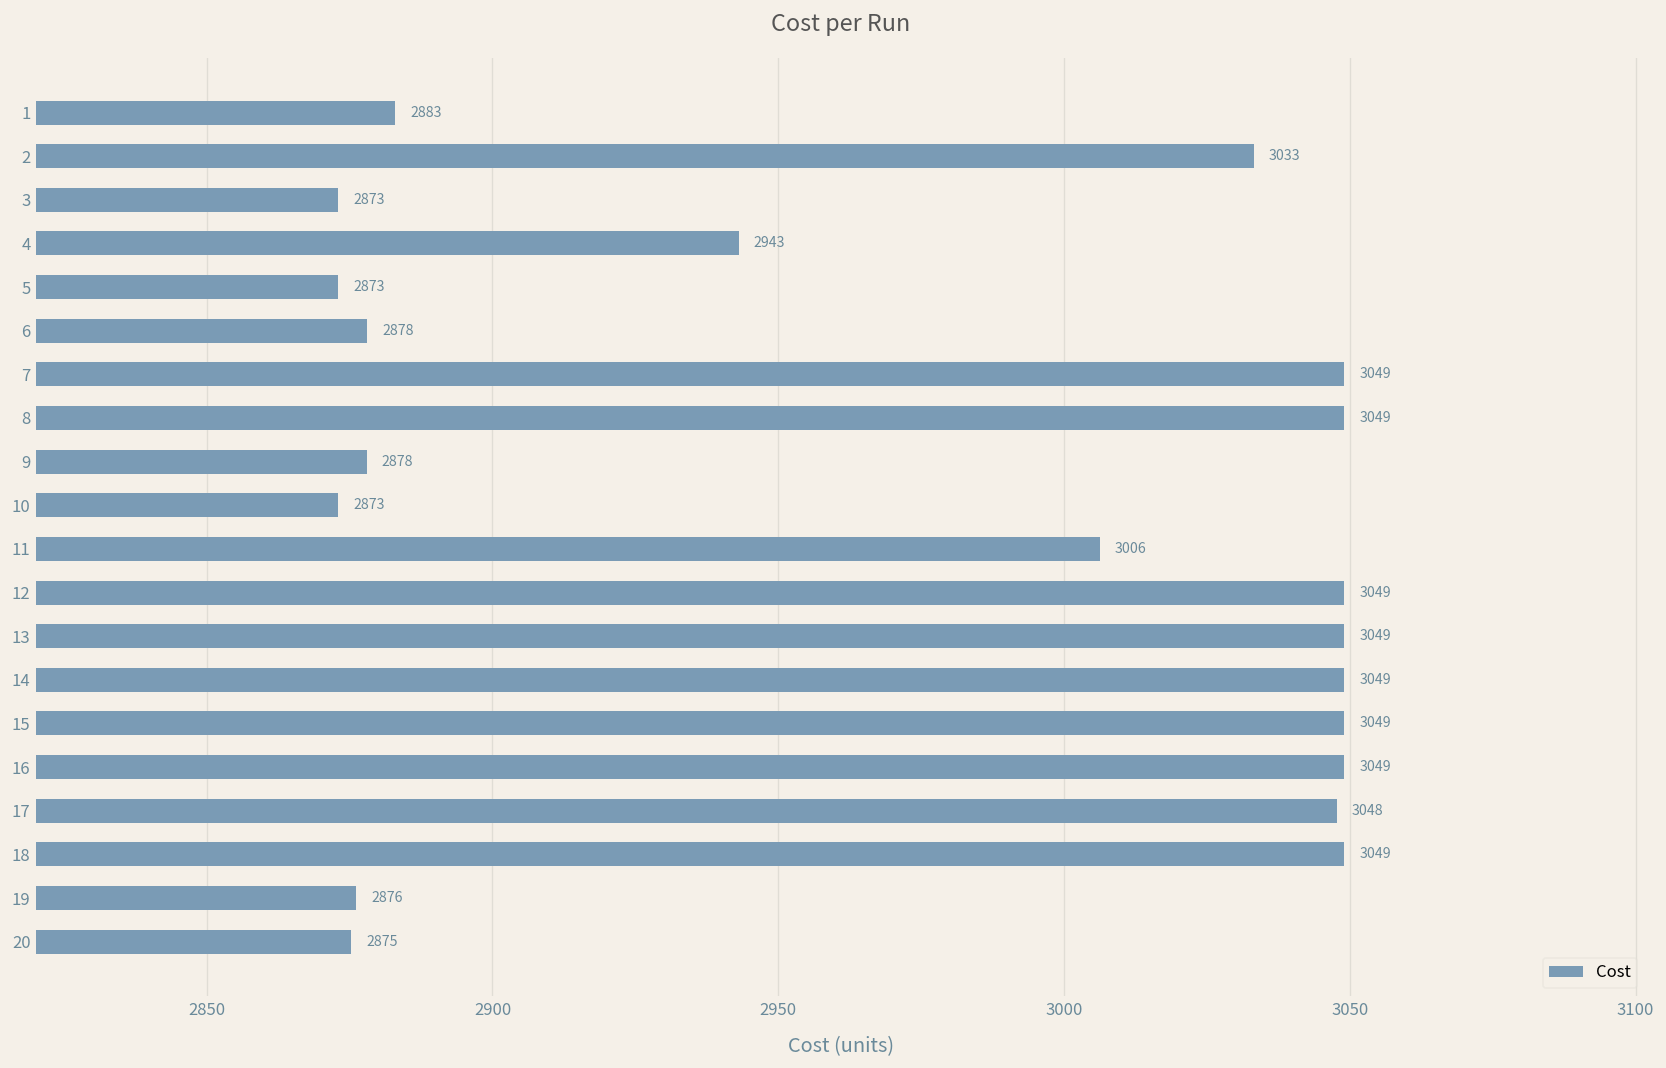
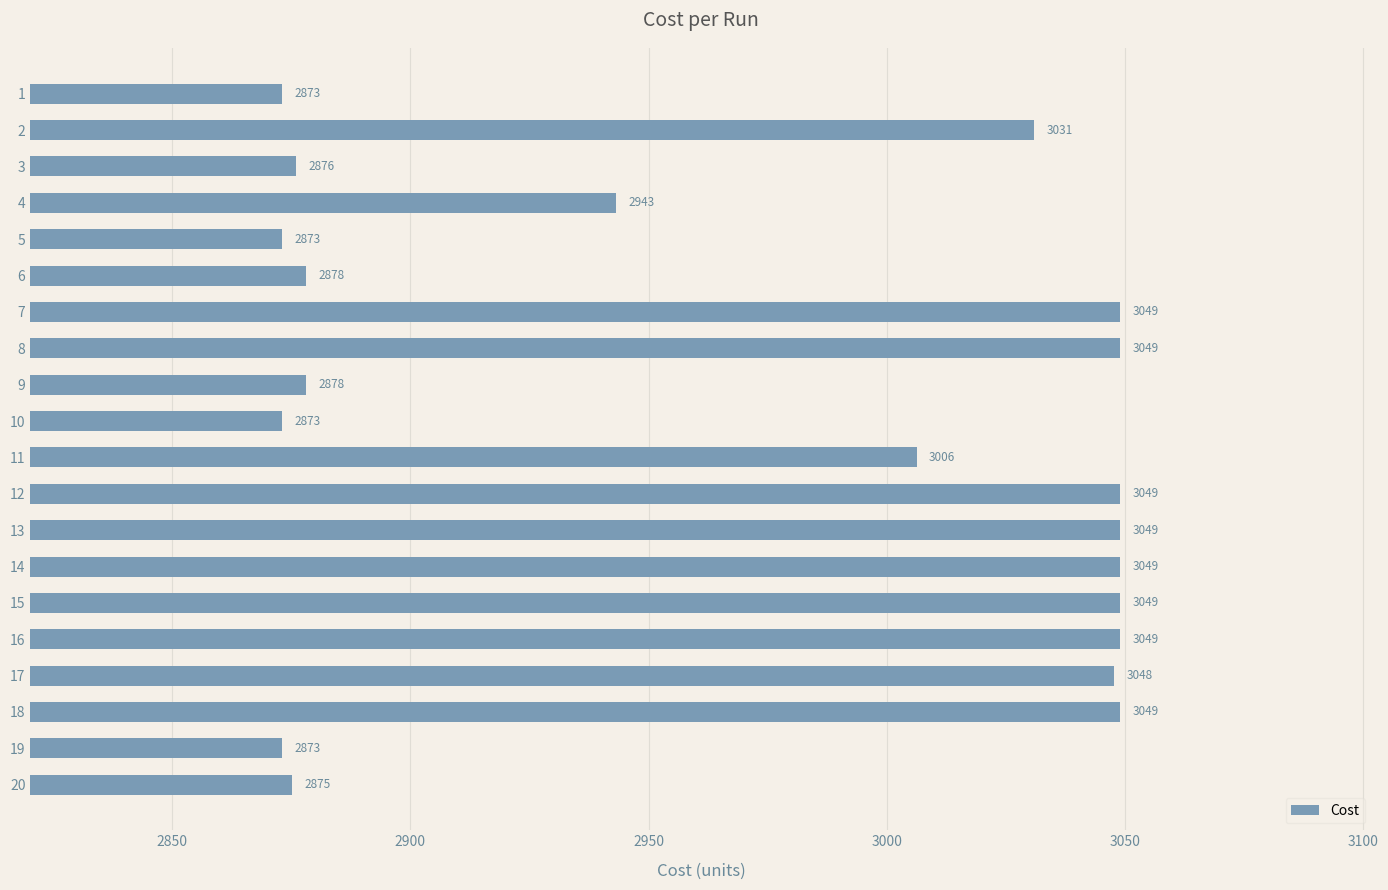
  {
-   "1": 2883,
-   "2": 3033,
-   "3": 2873,
+   "1": 2873,
+   "2": 3031,
+   "3": 2876,
    "4": 2943,
    "5": 2873,
    "6": 2878,
    "7": 3049,
    "8": 3049,
    "9": 2878,
    "10": 2873,
    "11": 3006,
    "12": 3049,
    "13": 3049,
    "14": 3049,
    "15": 3049,
    "16": 3049,
    "17": 3048,
    "18": 3049,
-   "19": 2876,
+   "19": 2873,
    "20": 2875
  }
